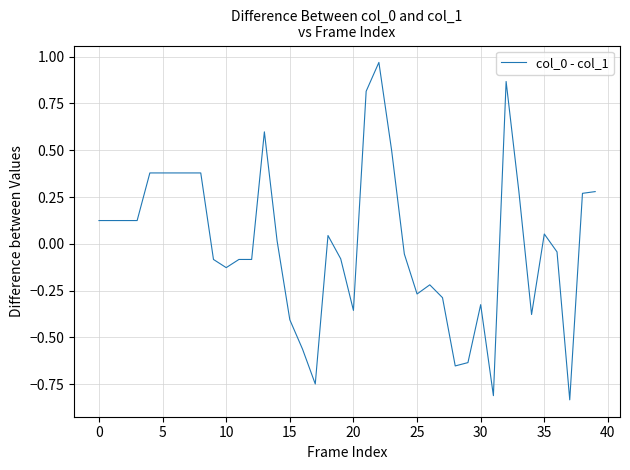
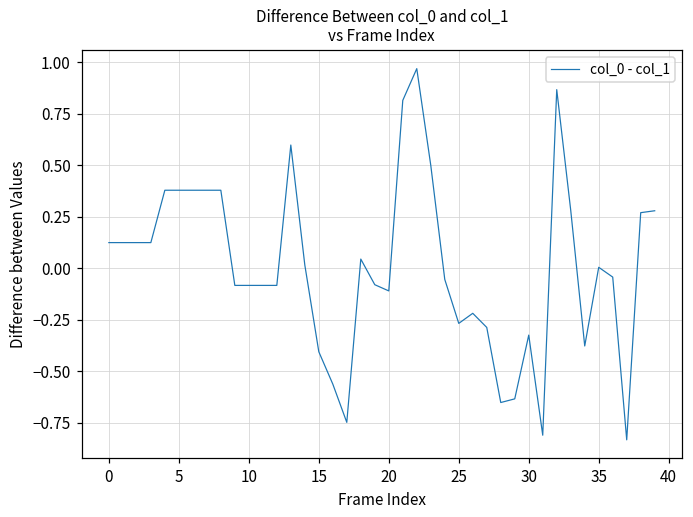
  {
    "0": 0.12,
    "5": 0.38,
-   "10": -0.13,
+   "10": -0.08,
    "15": -0.41,
-   "20": -0.36,
+   "20": -0.11,
    "25": -0.27,
    "30": -0.32,
-   "35": 0.05
+   "35": 0.00
  }
